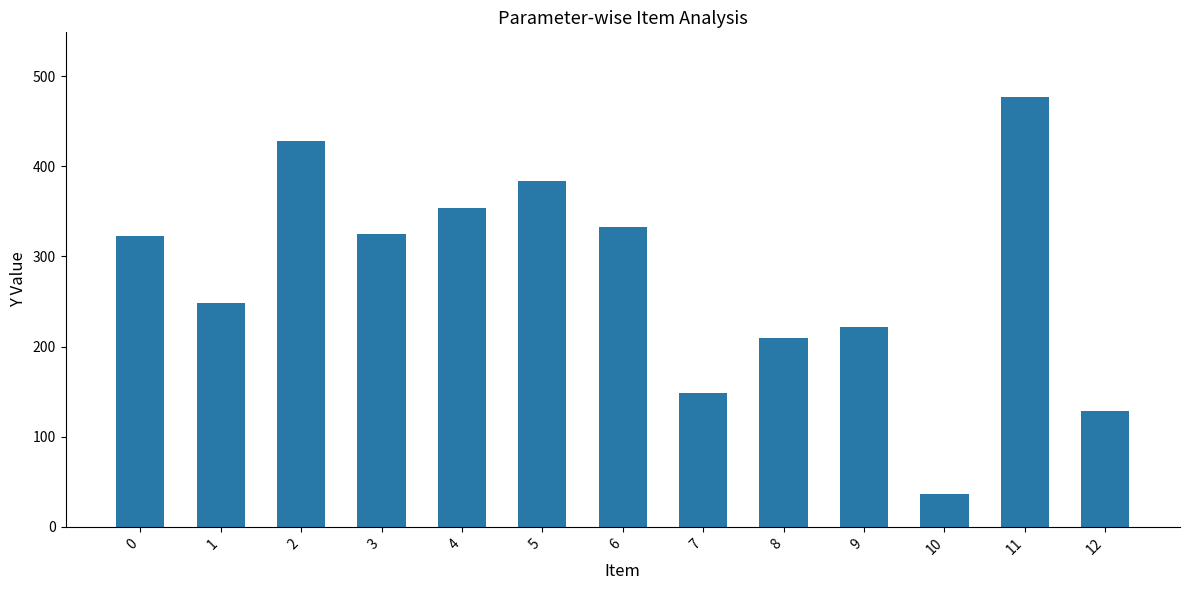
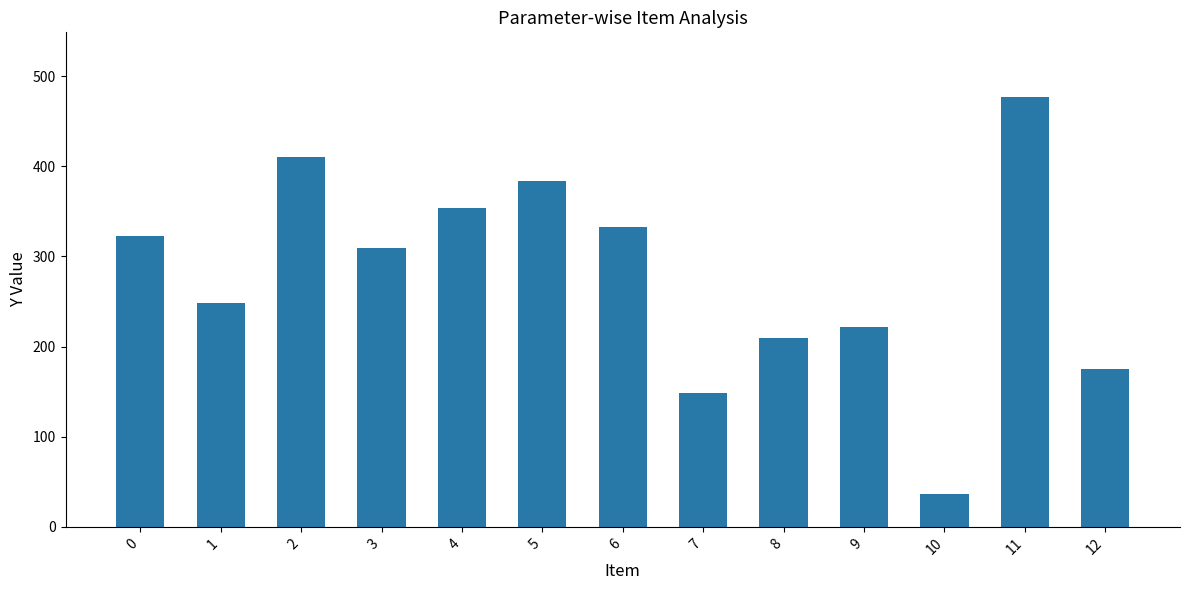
  {
    "0": 320,
    "1": 250,
-   "2": 430,
-   "3": 320,
+   "2": 410,
+   "3": 310,
    "4": 350,
    "5": 380,
    "6": 330,
    "7": 150,
    "8": 210,
    "9": 220,
    "10": 40,
    "11": 480,
-   "12": 130
+   "12": 180
  }
